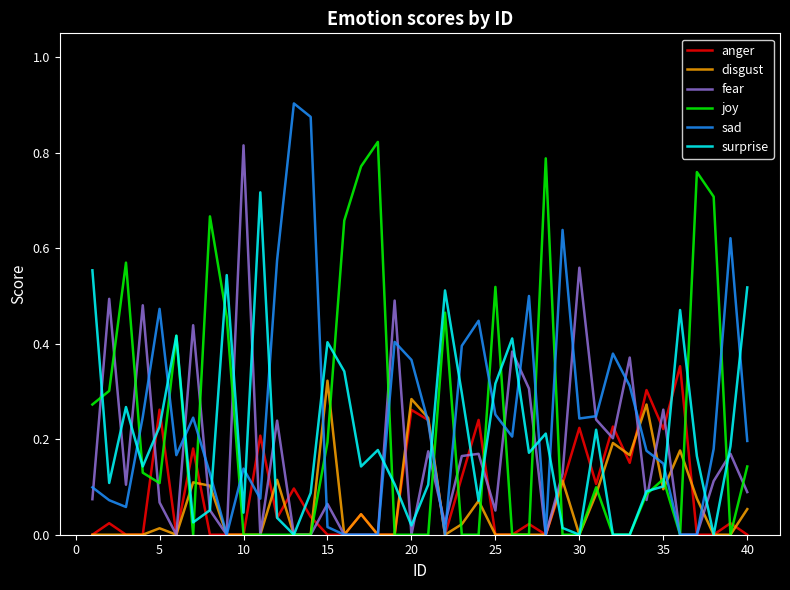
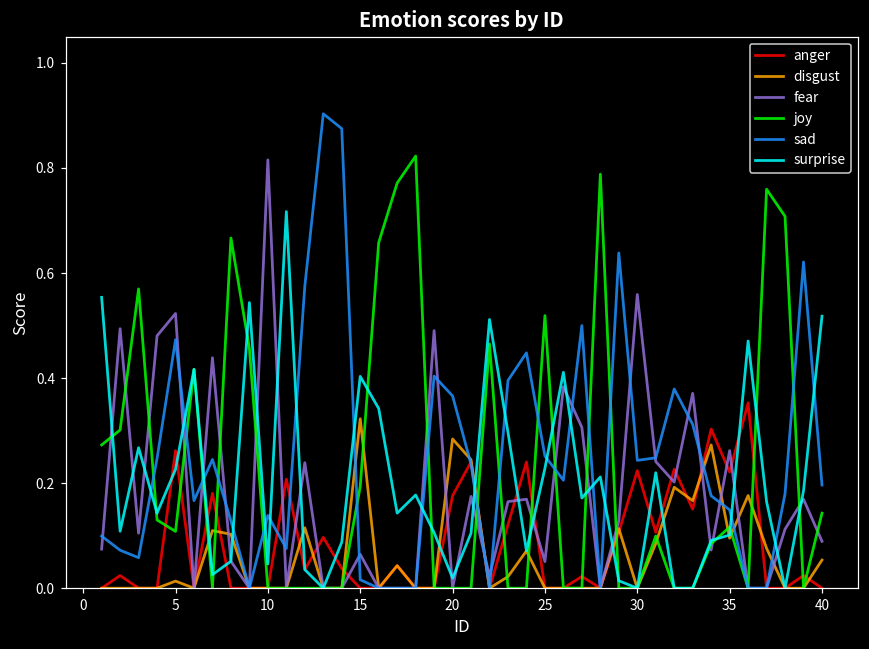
  {
    "anger": {
      "5": 0.26,
      "15": 0.00,
-     "20": 0.26,
+     "20": 0.18,
      "30": 0.22,
      "35": 0.22,
      "40": 0.00
    },
    "disgust": {
      "5": 0.01,
      "15": 0.32,
      "20": 0.28,
      "35": 0.10,
      "40": 0.05
    },
    "fear": {
-     "5": 0.07,
+     "5": 0.52,
      "10": 0.82,
      "15": 0.06,
      "25": 0.05,
      "30": 0.56,
      "35": 0.26,
      "40": 0.09
    },
    "joy": {
      "5": 0.11,
      "15": 0.19,
      "25": 0.52,
      "35": 0.12,
      "40": 0.14
    },
    "sad": {
      "5": 0.47,
      "10": 0.14,
      "15": 0.02,
      "20": 0.37,
      "25": 0.25,
      "30": 0.24,
      "35": 0.15,
      "40": 0.20
    },
    "surprise": {
      "5": 0.23,
      "10": 0.05,
      "15": 0.40,
      "20": 0.02,
-     "25": 0.32,
+     "25": 0.23,
      "35": 0.10,
      "40": 0.52
    }
  }
